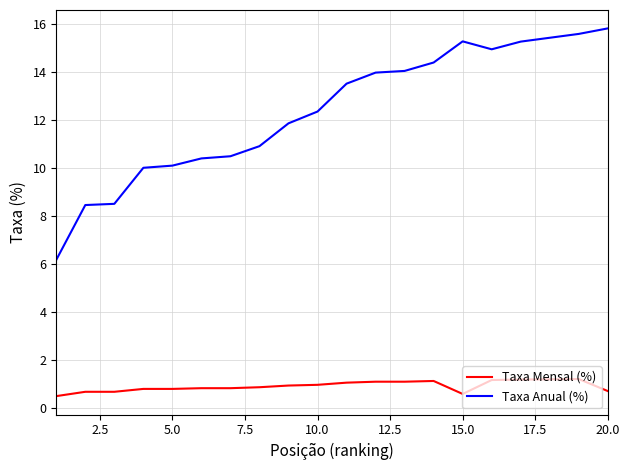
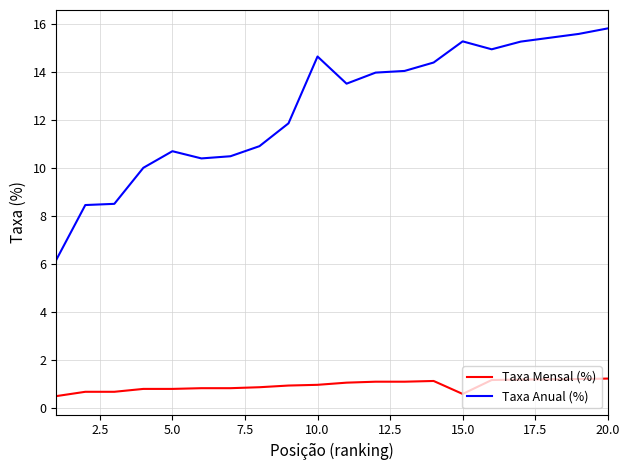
  {
    "Taxa Mensal (%)": {
      "5.0": 0.8,
      "10.0": 1.0,
-     "20.0": 0.7
+     "20.0": 1.2
    },
    "Taxa Anual (%)": {
-     "5.0": 10.1,
-     "10.0": 12.3,
+     "5.0": 10.7,
+     "10.0": 14.6,
      "15.0": 15.3,
      "20.0": 15.8
    }
  }
